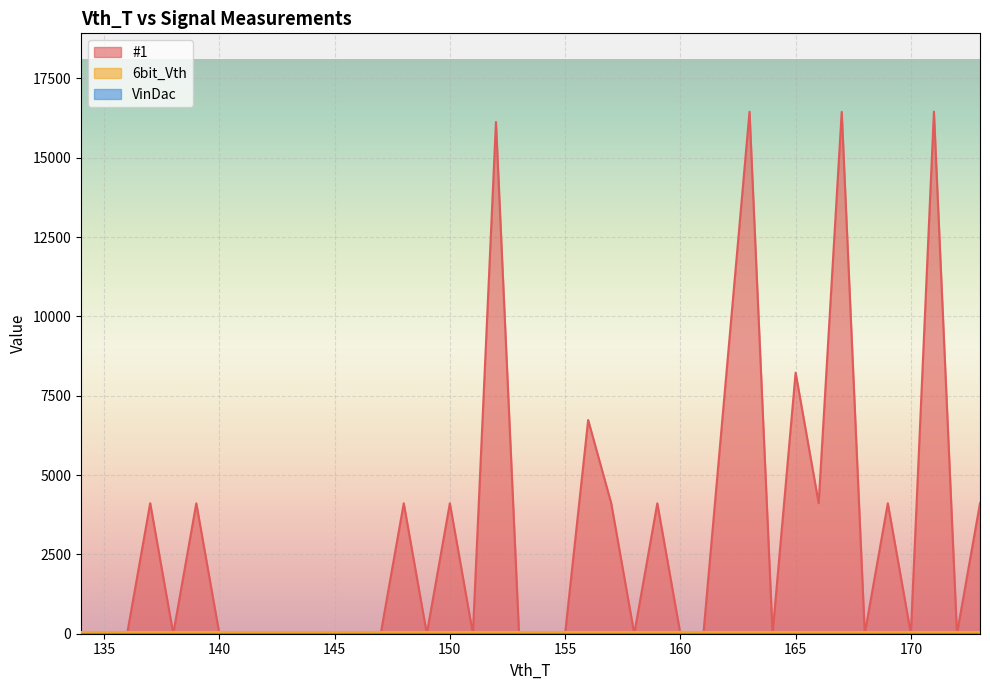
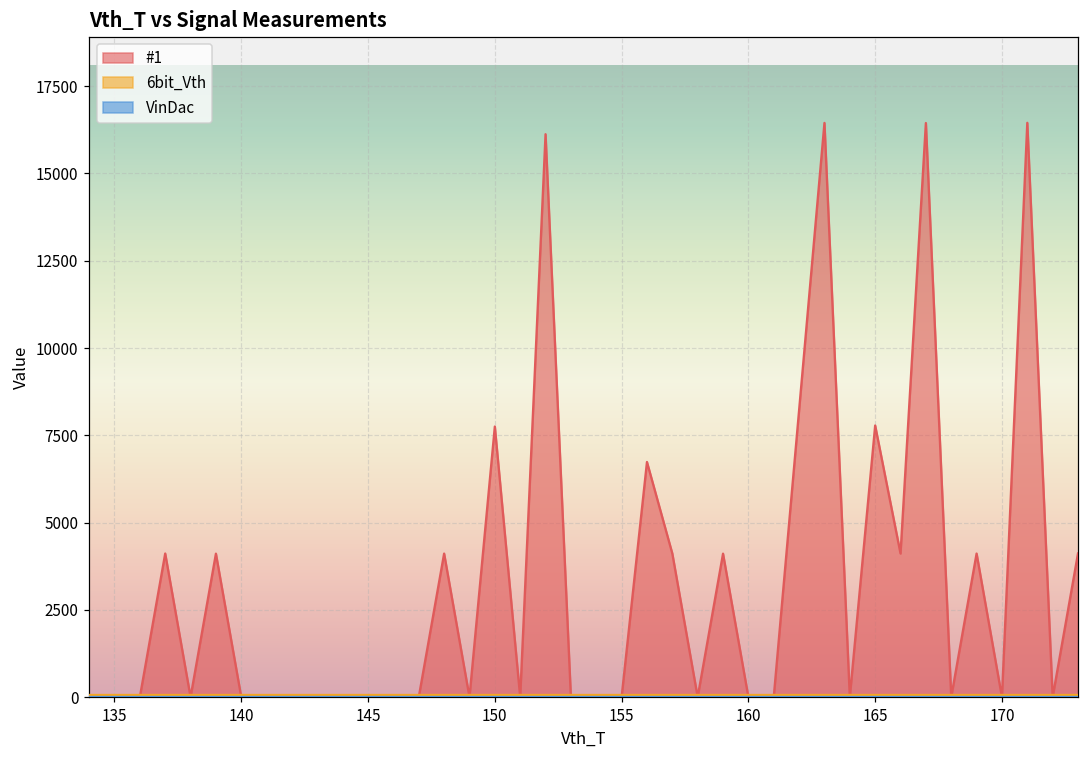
  {
    "#1": {
-     "150": 4100,
-     "165": 8200
+     "150": 7800,
+     "165": 7800
    }
  }
